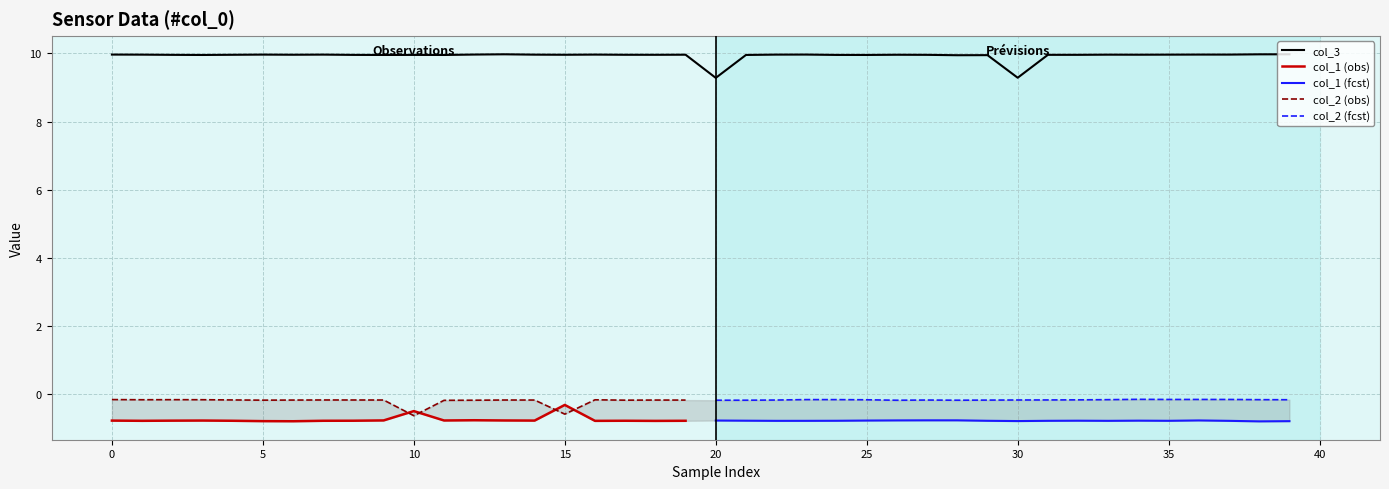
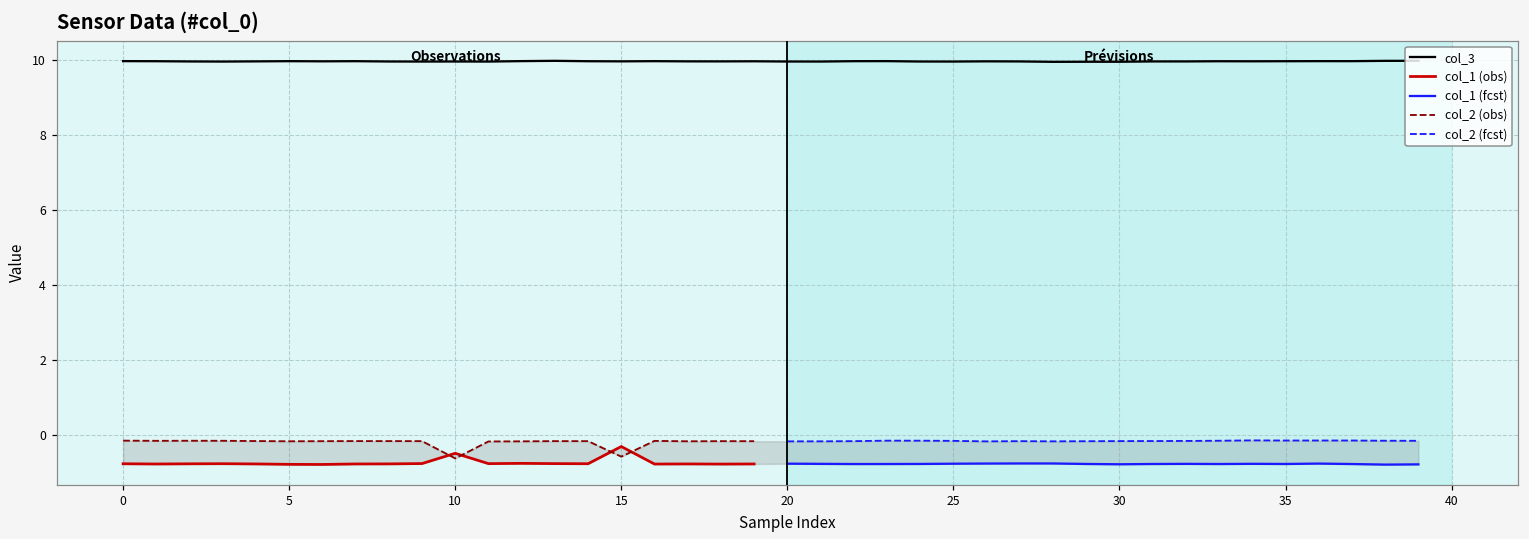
  {
    "col_3": {
      "0": 10.0,
      "5": 10.0,
      "10": 10.0,
      "15": 10.0,
-     "20": 9.3,
+     "20": 10.0,
      "25": 10.0,
-     "30": 9.3,
+     "30": 10.0,
      "35": 10.0
    },
    "col_1 (obs)": {
      "0": -0.8,
      "5": -0.8
    },
    "col_2 (obs)": {
      "10": -0.6,
      "15": -0.6
    }
  }
